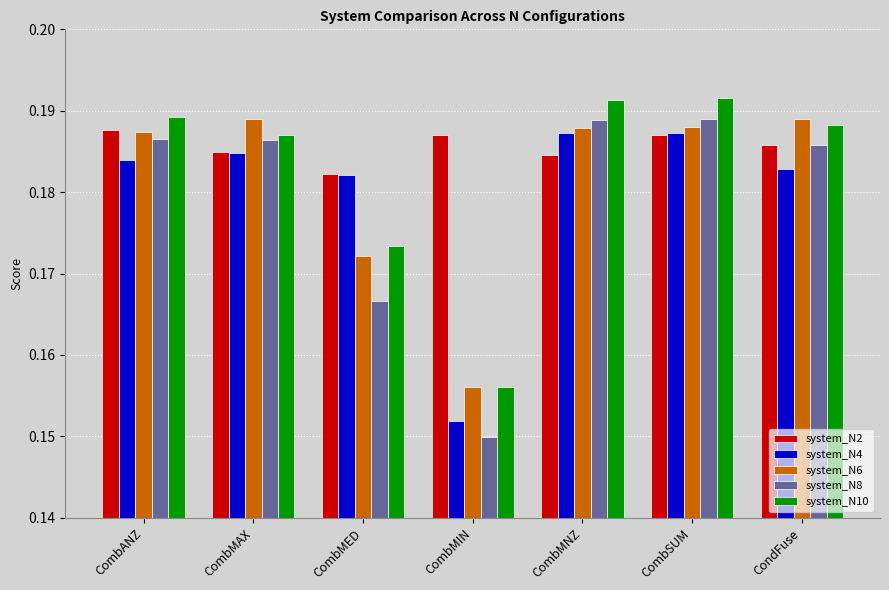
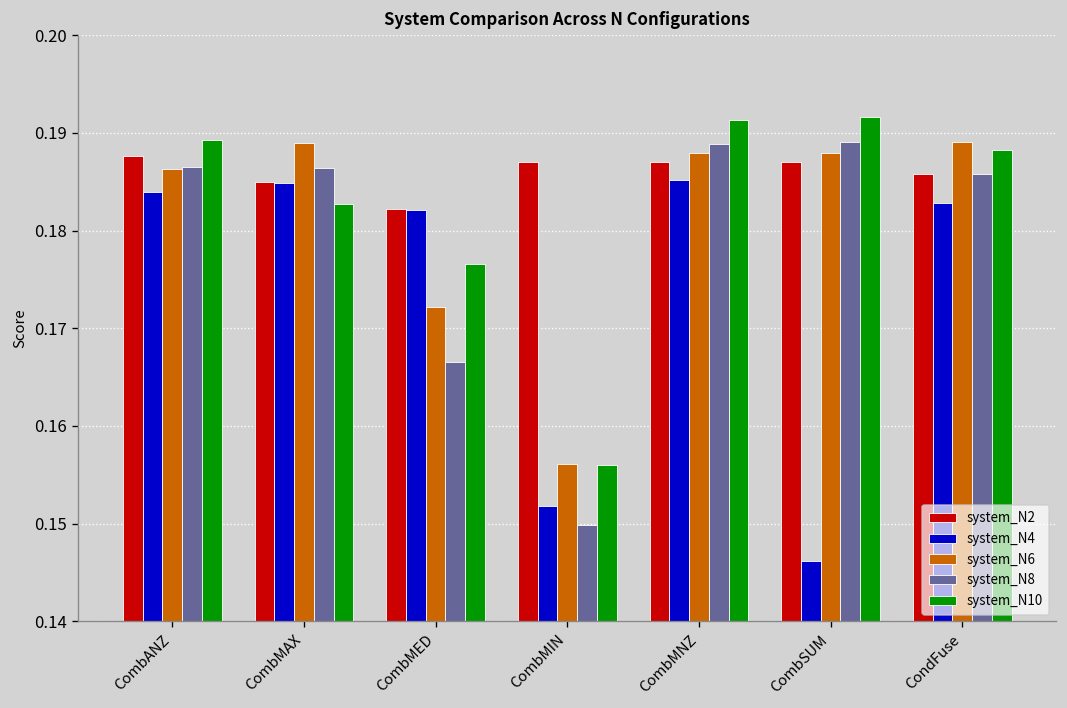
  {
    "system_N2": {
      "CombANZ": 0.188,
      "CombMAX": 0.185,
      "CombMED": 0.182,
      "CombMIN": 0.187,
-     "CombMNZ": 0.185,
+     "CombMNZ": 0.187,
      "CombSUM": 0.187,
      "CondFuse": 0.186
    },
    "system_N4": {
      "CombANZ": 0.184,
      "CombMAX": 0.185,
      "CombMED": 0.182,
      "CombMIN": 0.152,
-     "CombMNZ": 0.187,
-     "CombSUM": 0.187,
+     "CombMNZ": 0.185,
+     "CombSUM": 0.146,
      "CondFuse": 0.183
    },
    "system_N6": {
-     "CombANZ": 0.187,
+     "CombANZ": 0.186,
      "CombMAX": 0.189,
      "CombMED": 0.172,
      "CombMIN": 0.156,
      "CombMNZ": 0.188,
      "CombSUM": 0.188,
      "CondFuse": 0.189
    },
    "system_N8": {
      "CombANZ": 0.187,
      "CombMAX": 0.186,
      "CombMED": 0.167,
      "CombMIN": 0.150,
      "CombMNZ": 0.189,
      "CombSUM": 0.189,
      "CondFuse": 0.186
    },
    "system_N10": {
      "CombANZ": 0.189,
-     "CombMAX": 0.187,
-     "CombMED": 0.173,
+     "CombMAX": 0.183,
+     "CombMED": 0.177,
      "CombMIN": 0.156,
      "CombMNZ": 0.191,
      "CombSUM": 0.192,
      "CondFuse": 0.188
    }
  }
